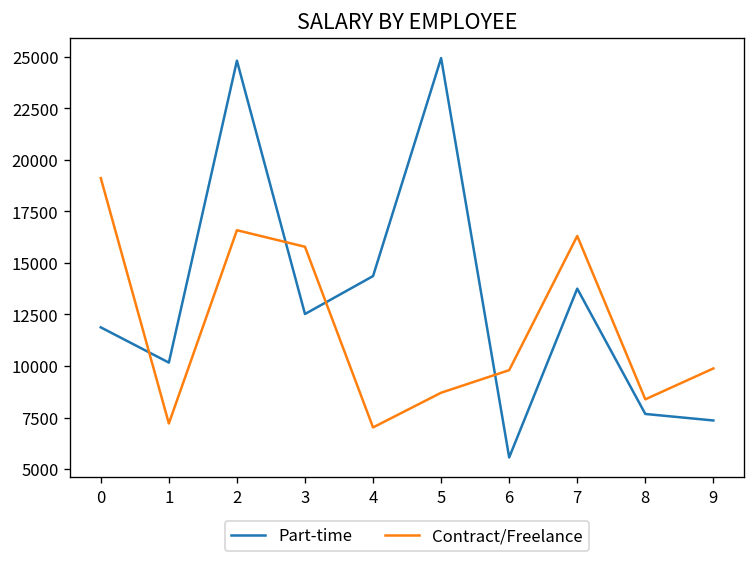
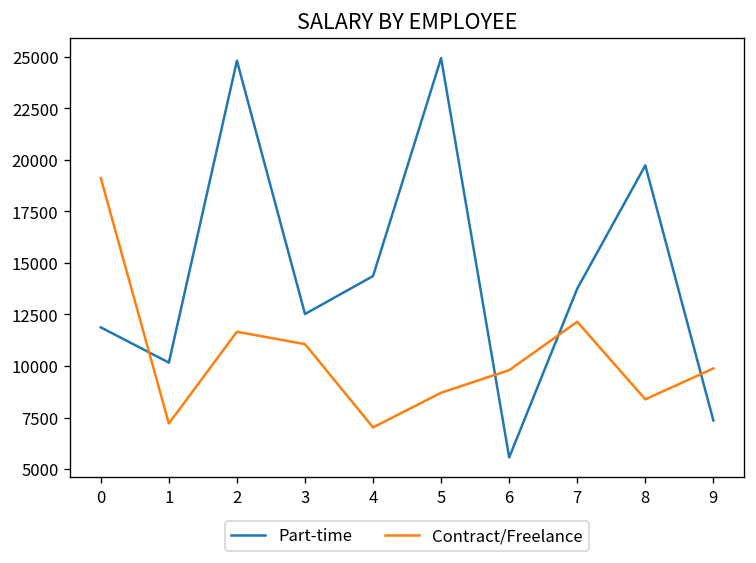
  {
    "Part-time": {
      "0": 11900,
      "1": 10200,
      "2": 24800,
      "3": 12500,
      "4": 14400,
      "5": 24900,
      "6": 5600,
      "7": 13800,
-     "8": 7700,
+     "8": 19700,
      "9": 7400
    },
    "Contract/Freelance": {
      "0": 19100,
      "1": 7200,
-     "2": 16600,
-     "3": 15800,
+     "2": 11700,
+     "3": 11100,
      "4": 7000,
      "5": 8700,
      "6": 9800,
-     "7": 16300,
+     "7": 12100,
      "8": 8400,
      "9": 9900
    }
  }
